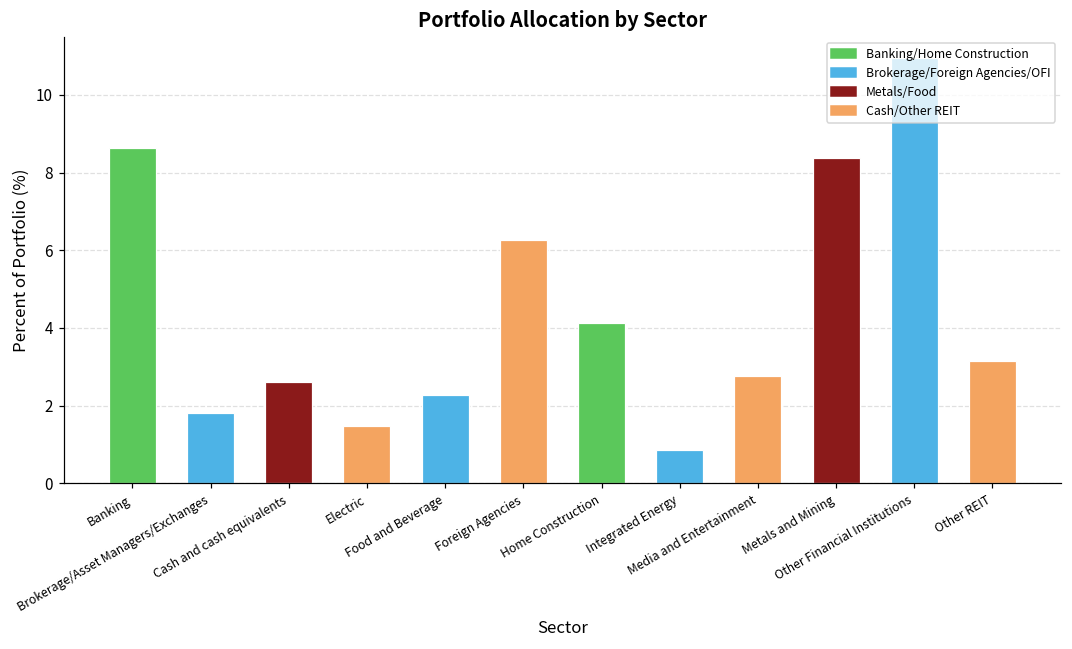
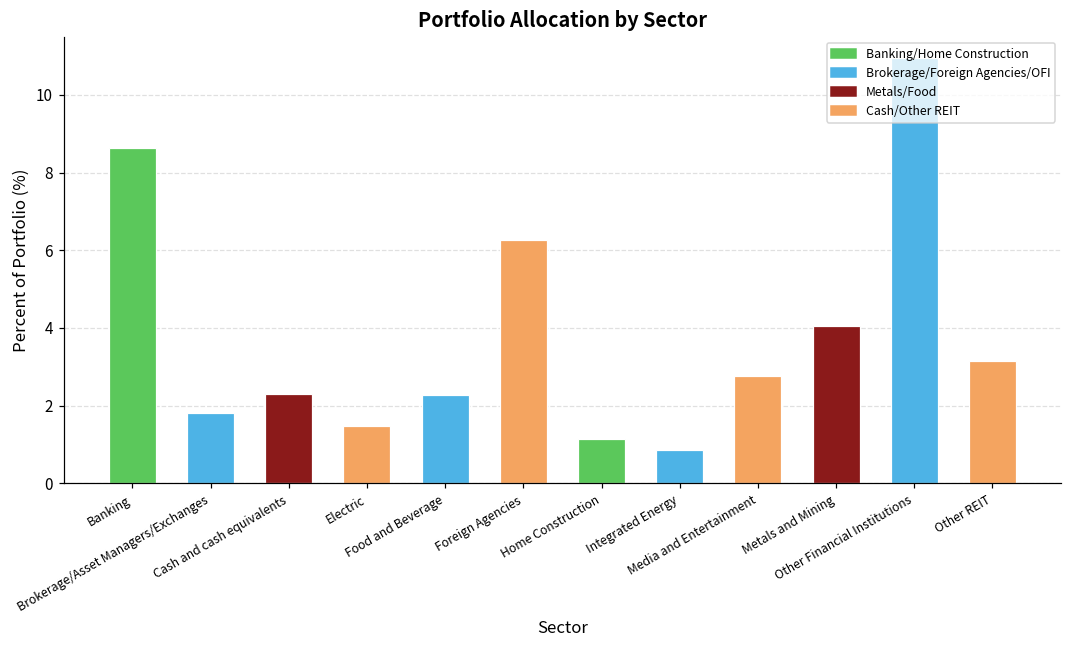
  {
    "Banking": 8.6,
    "Brokerage/Asset Managers/Exchanges": 1.8,
-   "Cash and cash equivalents": 2.6,
+   "Cash and cash equivalents": 2.3,
    "Electric": 1.5,
    "Food and Beverage": 2.3,
    "Foreign Agencies": 6.3,
-   "Home Construction": 4.1,
+   "Home Construction": 1.2,
    "Integrated Energy": 0.9,
    "Media and Entertainment": 2.8,
-   "Metals and Mining": 8.4,
+   "Metals and Mining": 4.0,
    "Other REIT": 3.2
  }
